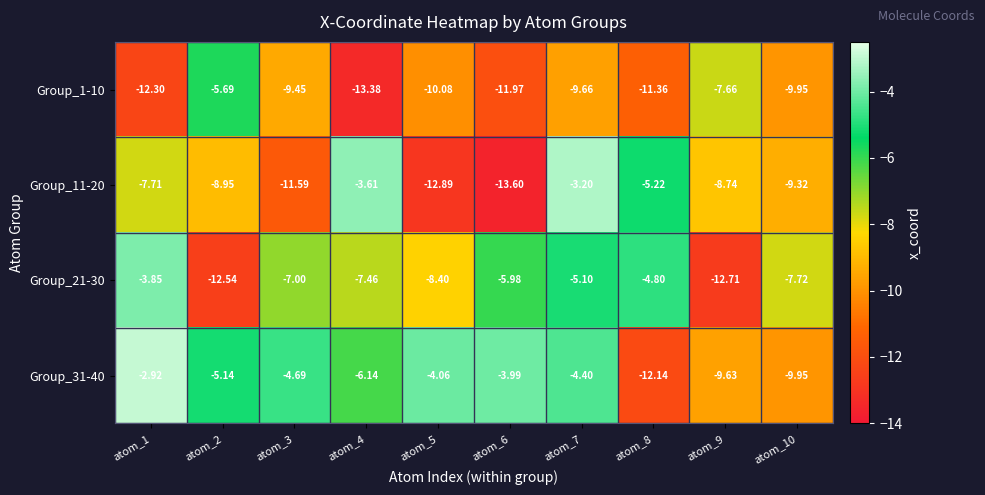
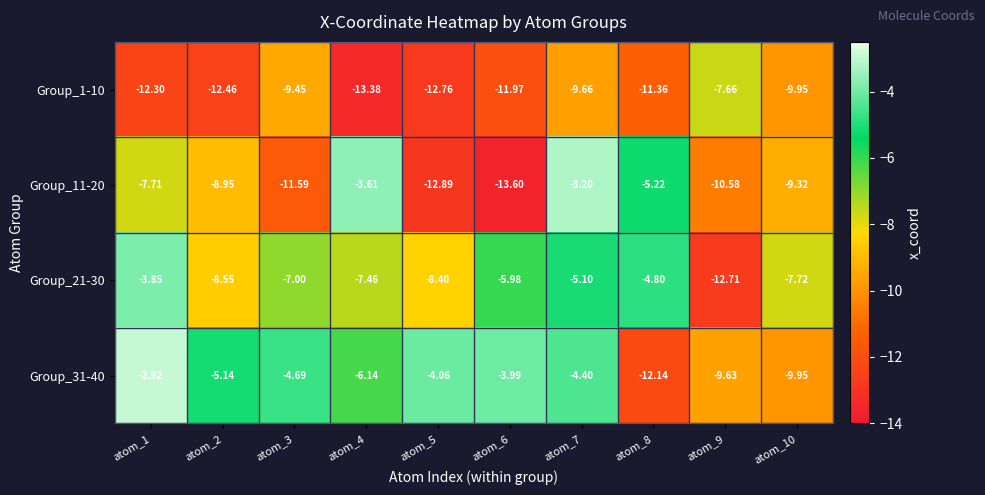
  {
    "Group_1-10": {
      "atom_1": -12.30,
-     "atom_2": -5.69,
+     "atom_2": -12.46,
      "atom_3": -9.45,
      "atom_4": -13.38,
-     "atom_5": -10.08,
+     "atom_5": -12.76,
      "atom_6": -11.97,
      "atom_7": -9.66,
      "atom_8": -11.36,
      "atom_9": -7.66,
      "atom_10": -9.95
    },
    "Group_11-20": {
      "atom_1": -7.71,
      "atom_2": -8.95,
      "atom_3": -11.59,
      "atom_4": -3.61,
      "atom_5": -12.89,
      "atom_6": -13.60,
      "atom_7": -3.20,
      "atom_8": -5.22,
-     "atom_9": -8.74,
+     "atom_9": -10.58,
      "atom_10": -9.32
    },
    "Group_21-30": {
      "atom_1": -3.85,
-     "atom_2": -12.54,
+     "atom_2": -8.55,
      "atom_3": -7.00,
      "atom_4": -7.46,
      "atom_5": -8.40,
      "atom_6": -5.98,
      "atom_7": -5.10,
      "atom_8": -4.80,
      "atom_9": -12.71,
      "atom_10": -7.72
    },
    "Group_31-40": {
      "atom_1": -2.92,
      "atom_2": -5.14,
      "atom_3": -4.69,
      "atom_4": -6.14,
      "atom_5": -4.06,
      "atom_6": -3.99,
      "atom_7": -4.40,
      "atom_8": -12.14,
      "atom_9": -9.63,
      "atom_10": -9.95
    }
  }
